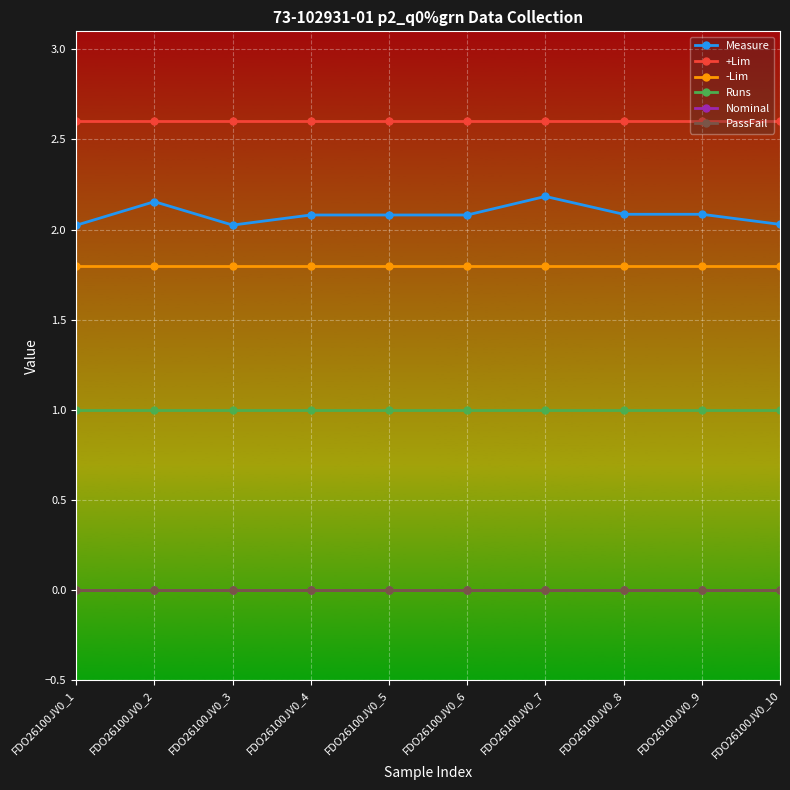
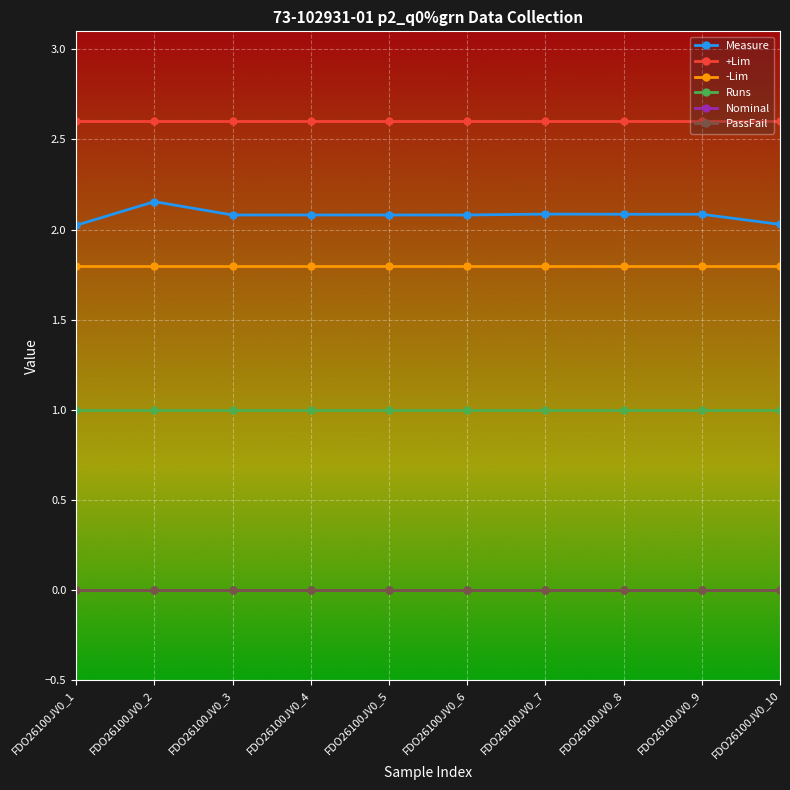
  {
    "Measure": {
      "FDO26100JV0_1": 2.02,
      "FDO26100JV0_2": 2.16,
-     "FDO26100JV0_3": 2.03,
+     "FDO26100JV0_3": 2.08,
      "FDO26100JV0_4": 2.08,
      "FDO26100JV0_5": 2.08,
      "FDO26100JV0_6": 2.08,
-     "FDO26100JV0_7": 2.18,
+     "FDO26100JV0_7": 2.09,
      "FDO26100JV0_8": 2.09,
      "FDO26100JV0_9": 2.09,
      "FDO26100JV0_10": 2.03
    },
    "+Lim": {
      "FDO26100JV0_1": 2.60,
      "FDO26100JV0_2": 2.60,
      "FDO26100JV0_3": 2.60,
      "FDO26100JV0_4": 2.60,
      "FDO26100JV0_5": 2.60,
      "FDO26100JV0_6": 2.60,
      "FDO26100JV0_7": 2.60,
      "FDO26100JV0_8": 2.60,
      "FDO26100JV0_10": 2.60
    },
    "-Lim": {
      "FDO26100JV0_1": 1.80,
      "FDO26100JV0_2": 1.80,
      "FDO26100JV0_3": 1.80,
      "FDO26100JV0_4": 1.80,
      "FDO26100JV0_5": 1.80,
      "FDO26100JV0_6": 1.80,
      "FDO26100JV0_7": 1.80,
      "FDO26100JV0_8": 1.80,
      "FDO26100JV0_9": 1.80,
      "FDO26100JV0_10": 1.80
    },
    "Runs": {
      "FDO26100JV0_1": 1.00,
      "FDO26100JV0_2": 1.00,
      "FDO26100JV0_3": 1.00,
      "FDO26100JV0_4": 1.00,
      "FDO26100JV0_5": 1.00,
      "FDO26100JV0_6": 1.00,
      "FDO26100JV0_7": 1.00,
      "FDO26100JV0_8": 1.00,
      "FDO26100JV0_9": 1.00,
      "FDO26100JV0_10": 1.00
    },
    "PassFail": {
      "FDO26100JV0_1": 0.00,
      "FDO26100JV0_2": 0.00,
      "FDO26100JV0_3": 0.00,
      "FDO26100JV0_4": 0.00,
      "FDO26100JV0_5": 0.00,
      "FDO26100JV0_6": 0.00,
      "FDO26100JV0_7": 0.00,
      "FDO26100JV0_8": 0.00,
      "FDO26100JV0_9": 0.00,
      "FDO26100JV0_10": 0.00
    }
  }
